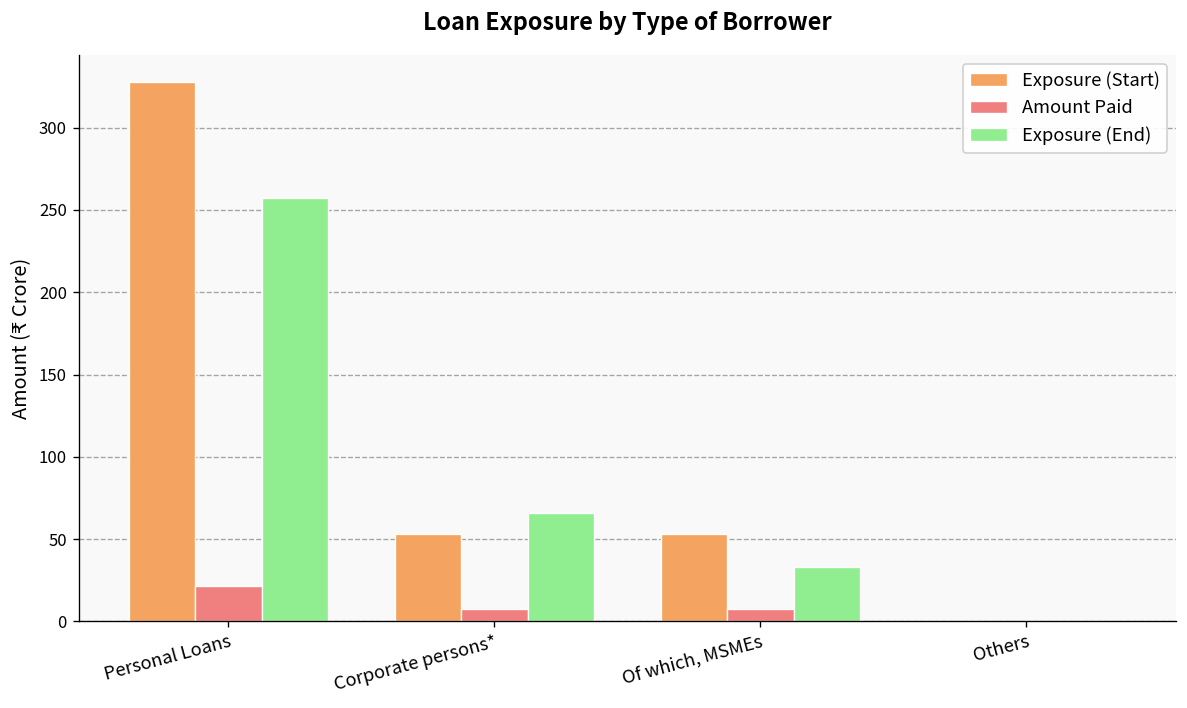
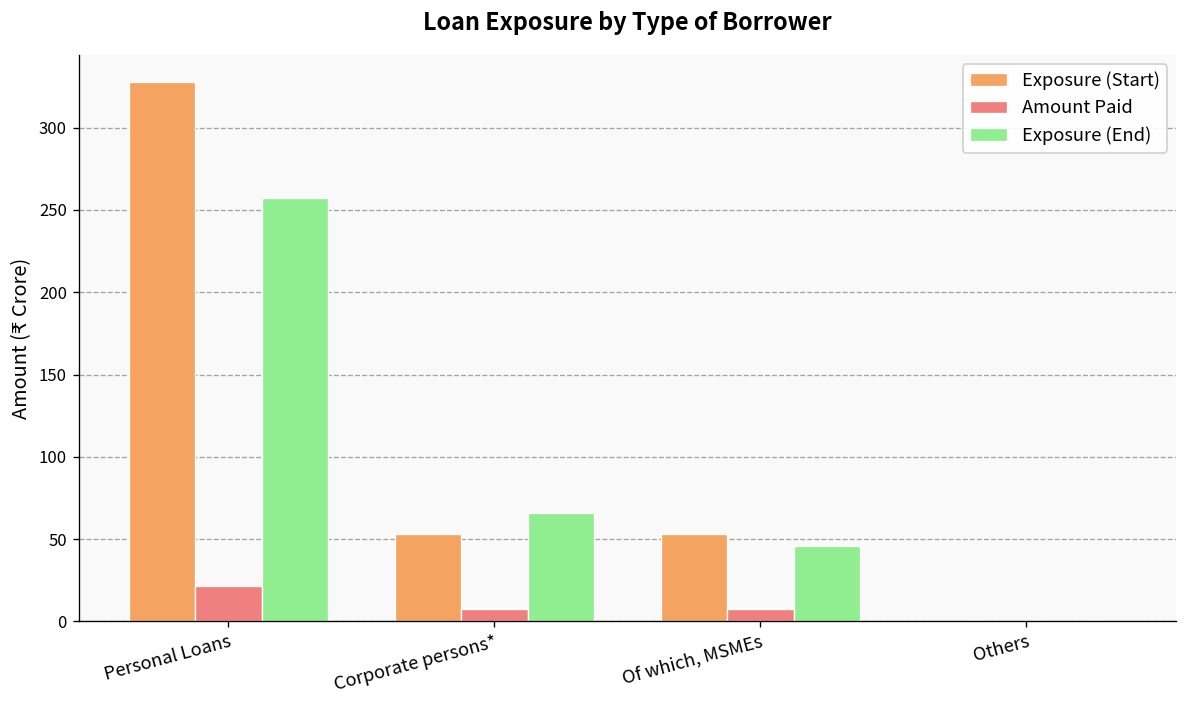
  {
    "Exposure (End)": {
      "Personal Loans": 257,
      "Corporate persons*": 66,
-     "Of which, MSMEs": 33
+     "Of which, MSMEs": 46
    }
  }
